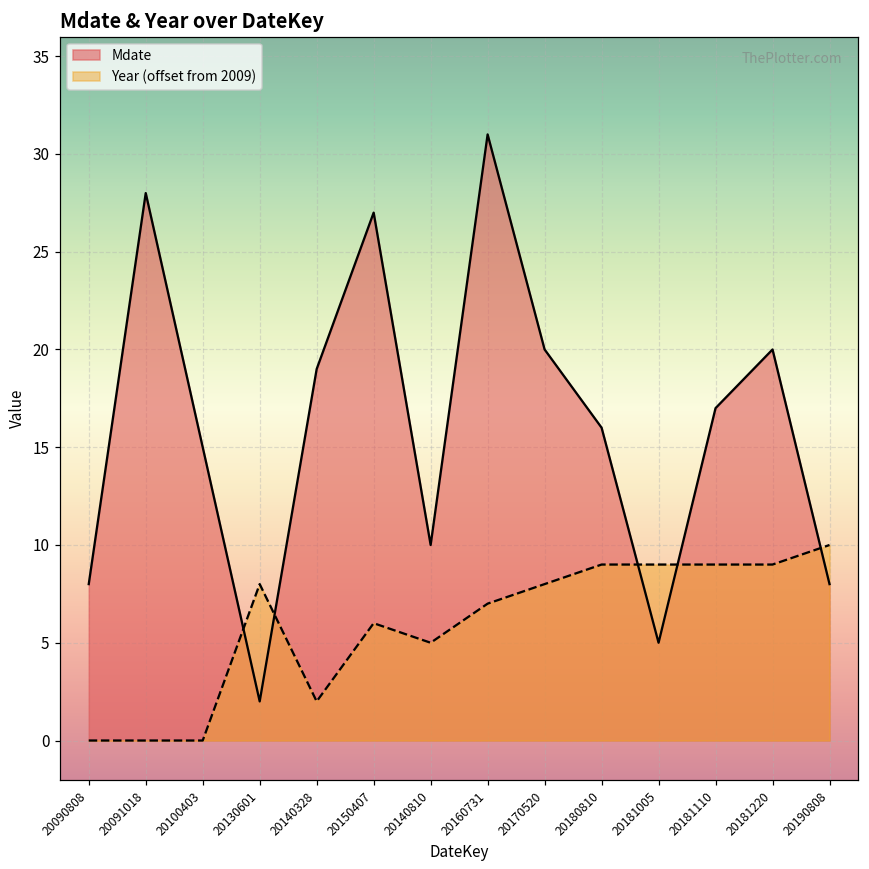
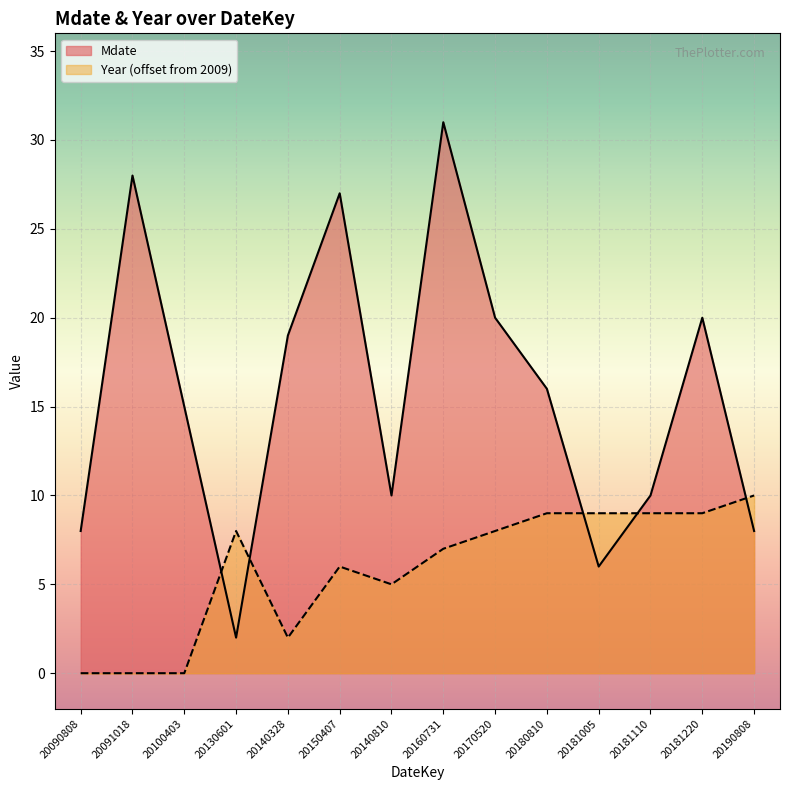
  {
    "Mdate": {
      "20090808": 8,
      "20091018": 28,
      "20100403": 15,
      "20130601": 2,
      "20140328": 19,
      "20150407": 27,
      "20140810": 10,
      "20160731": 31,
      "20170520": 20,
      "20180810": 16,
-     "20181005": 5,
-     "20181110": 17,
+     "20181005": 6,
+     "20181110": 10,
      "20181220": 20,
      "20190808": 8
    },
    "Year (offset from 2009)": {
      "20090808": 0,
      "20091018": 0,
      "20100403": 0,
      "20130601": 8,
      "20140328": 2,
      "20150407": 6,
      "20140810": 5,
      "20160731": 7,
      "20170520": 8,
      "20180810": 9,
      "20181005": 9,
      "20181110": 9,
      "20181220": 9,
      "20190808": 10
    }
  }
